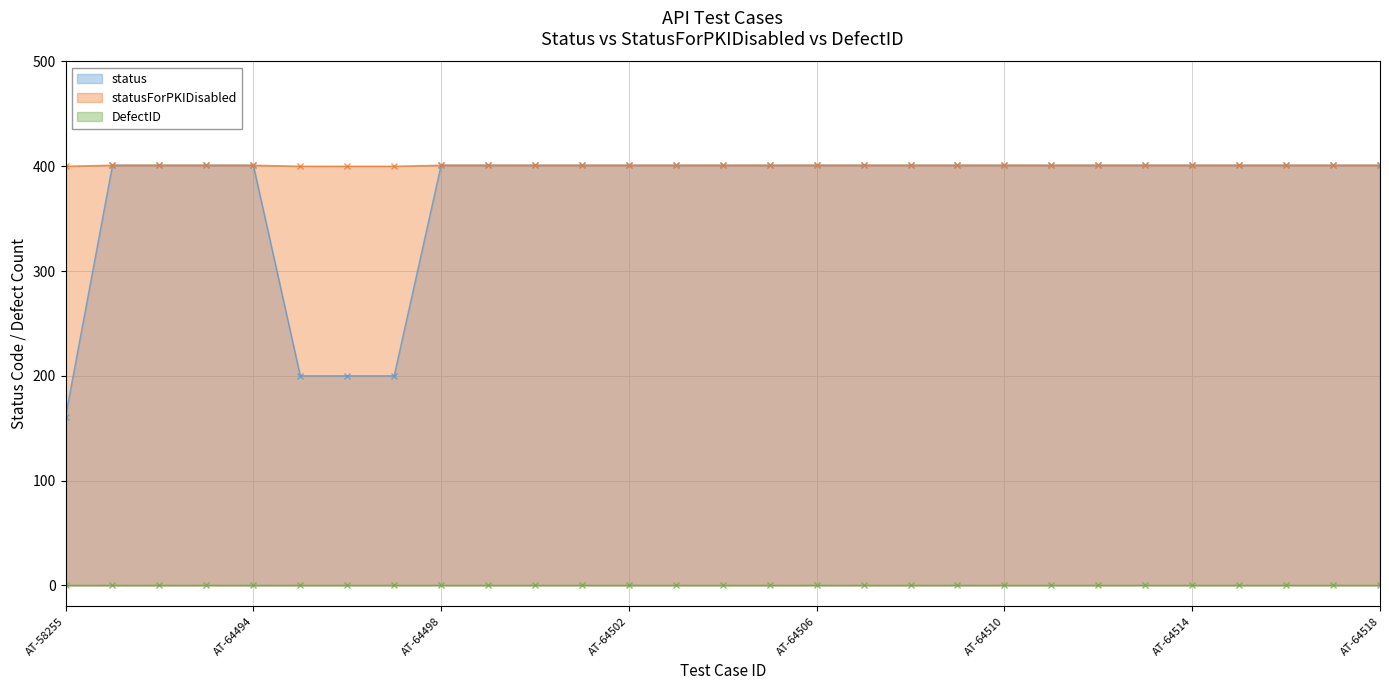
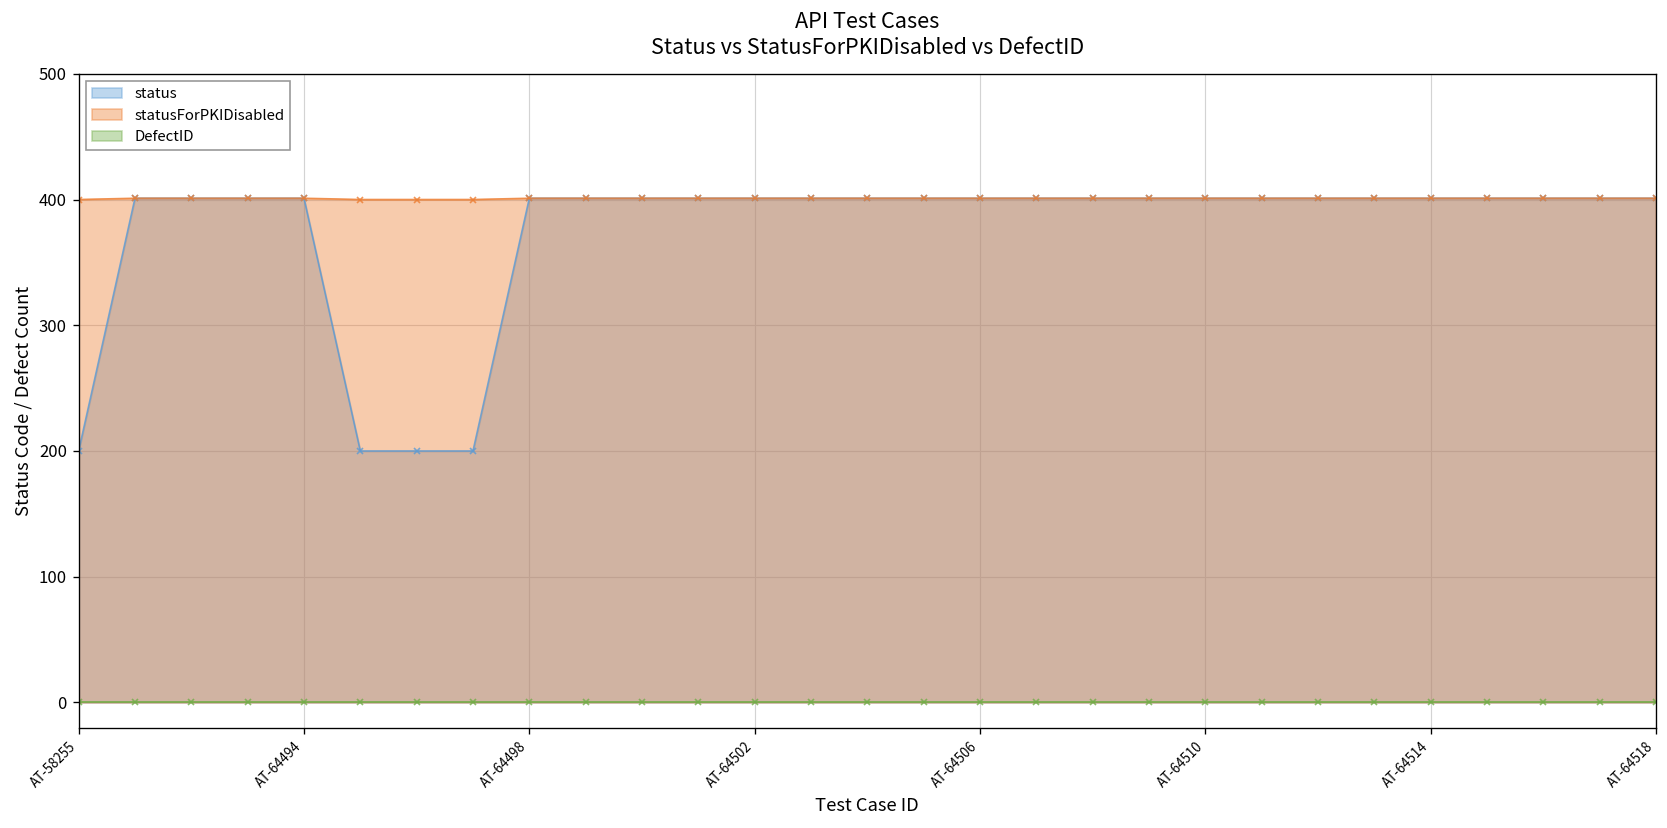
  {
    "status": {
-     "AT-58255": 161
+     "AT-58255": 200
    },
    "statusForPKIDisabled": {
      "AT-58255": 400
    },
    "DefectID": {
      "AT-58255": 0,
      "AT-64494": 0,
      "AT-64498": 0,
      "AT-64502": 0,
      "AT-64506": 0,
      "AT-64510": 0,
      "AT-64514": 0,
      "AT-64518": 0
    }
  }
